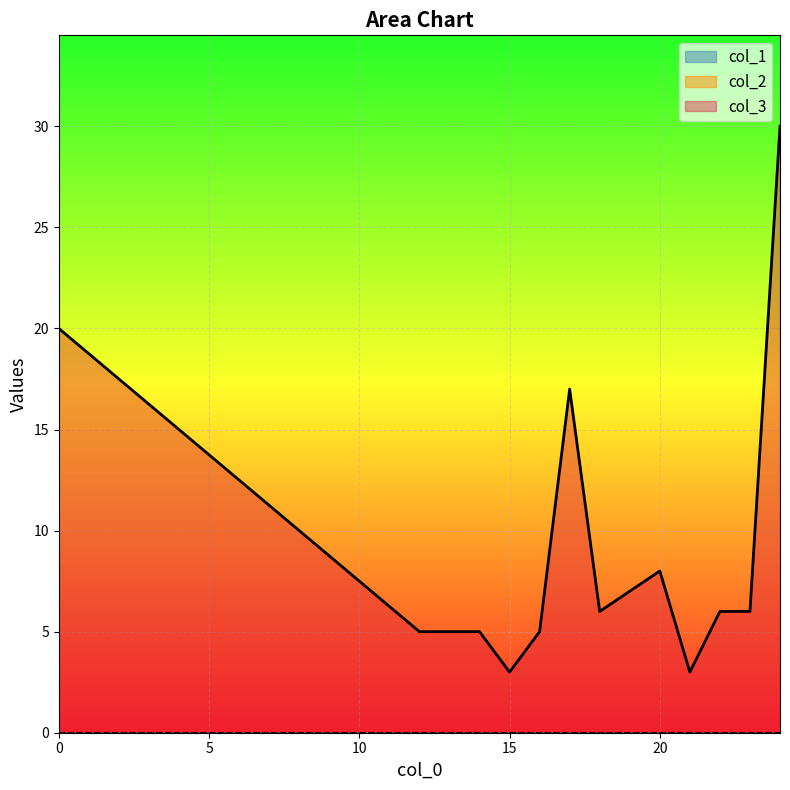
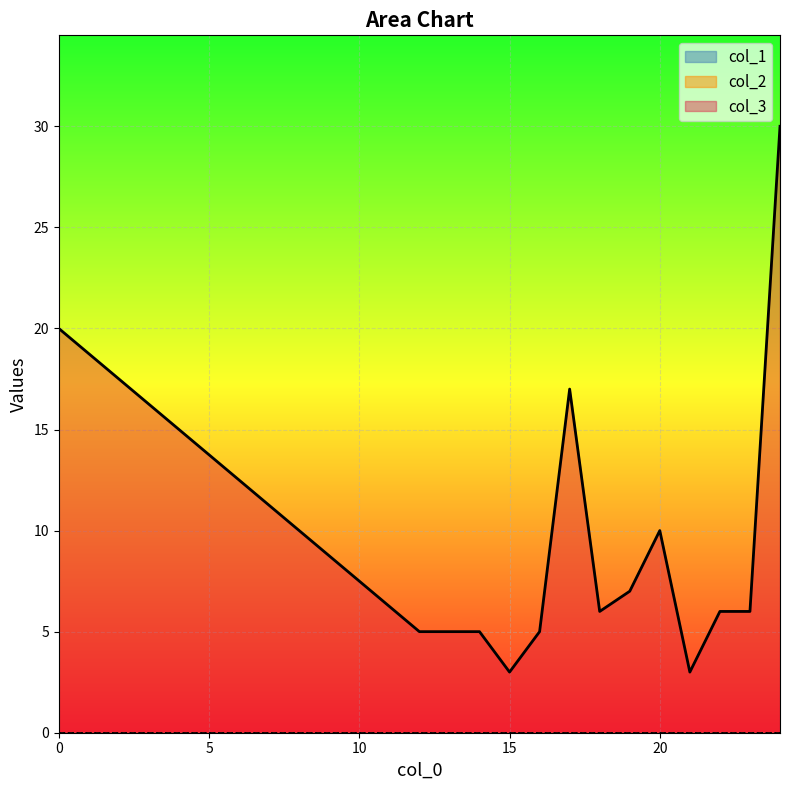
  {
    "col_2": {
      "0": 0,
      "15": 0,
      "20": 0
    },
    "col_3": {
      "0": 20,
      "15": 3,
-     "20": 8
+     "20": 10
    }
  }
